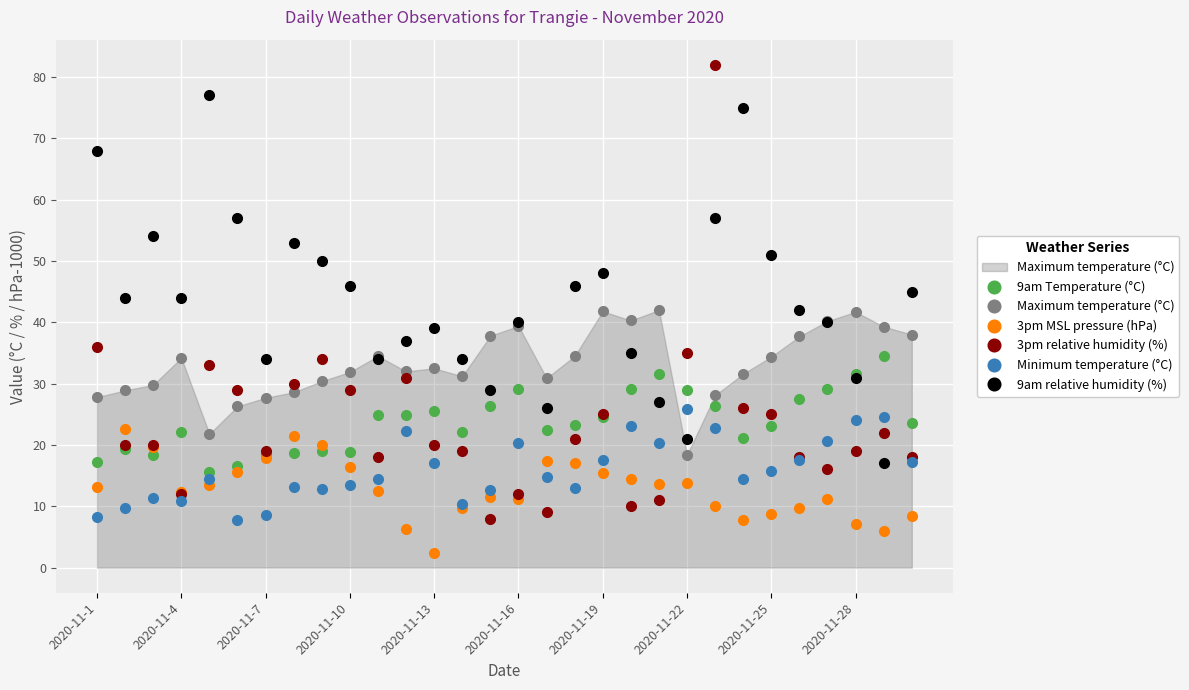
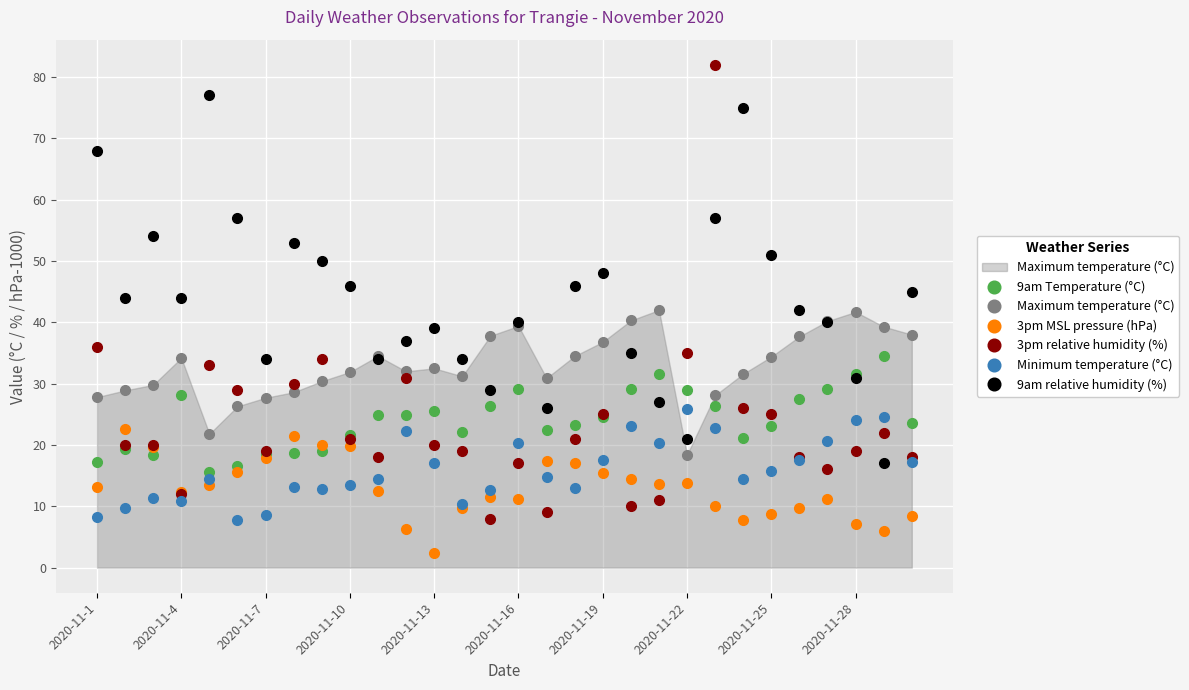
  {
    "9am Temperature (°C)": {
      "2020-11-1": 17,
-     "2020-11-4": 22,
+     "2020-11-4": 28,
      "2020-11-7": 19,
-     "2020-11-10": 19,
+     "2020-11-10": 22,
      "2020-11-13": 26,
      "2020-11-16": 29,
      "2020-11-19": 25,
      "2020-11-22": 29,
      "2020-11-25": 23,
      "2020-11-28": 32
    },
    "Maximum temperature (°C)": {
      "2020-11-1": 28,
      "2020-11-4": 34,
      "2020-11-7": 28,
      "2020-11-10": 32,
      "2020-11-13": 33,
      "2020-11-16": 39,
-     "2020-11-19": 42,
+     "2020-11-19": 37,
      "2020-11-22": 18,
      "2020-11-25": 34,
      "2020-11-28": 42
    },
    "3pm MSL pressure (hPa)": {
      "2020-11-1": 13,
      "2020-11-7": 18,
-     "2020-11-10": 16,
+     "2020-11-10": 20,
      "2020-11-13": 2,
      "2020-11-16": 11,
      "2020-11-19": 16,
      "2020-11-22": 14,
      "2020-11-25": 9,
      "2020-11-28": 7
    },
    "3pm relative humidity (%)": {
      "2020-11-1": 36,
      "2020-11-7": 19,
-     "2020-11-10": 29,
+     "2020-11-10": 21,
      "2020-11-13": 20,
-     "2020-11-16": 12,
+     "2020-11-16": 17,
      "2020-11-19": 25,
      "2020-11-22": 35,
      "2020-11-25": 25,
      "2020-11-28": 19
    },
    "Minimum temperature (°C)": {
      "2020-11-1": 8,
      "2020-11-4": 11,
      "2020-11-7": 9,
      "2020-11-10": 13,
      "2020-11-13": 17,
      "2020-11-16": 20,
      "2020-11-19": 18,
      "2020-11-22": 26,
      "2020-11-25": 16,
      "2020-11-28": 24
    },
    "9am relative humidity (%)": {
      "2020-11-1": 68,
      "2020-11-4": 44,
      "2020-11-7": 34,
      "2020-11-10": 46,
      "2020-11-13": 39,
      "2020-11-16": 40,
      "2020-11-19": 48,
      "2020-11-22": 21,
      "2020-11-25": 51,
      "2020-11-28": 31
    }
  }
